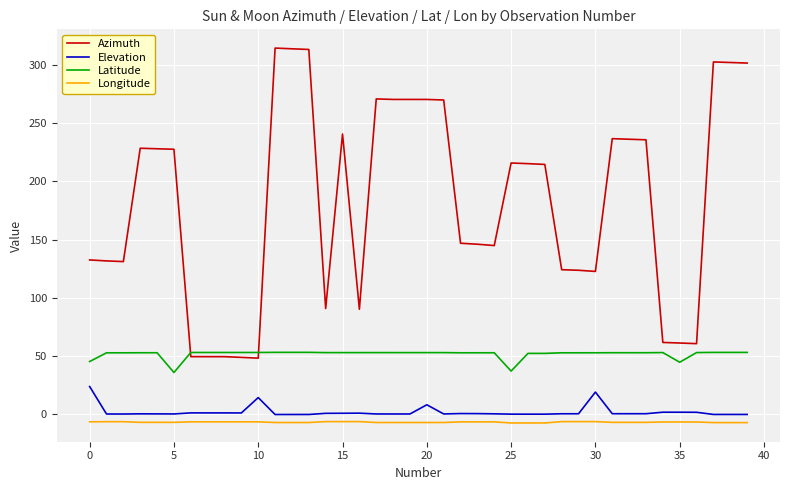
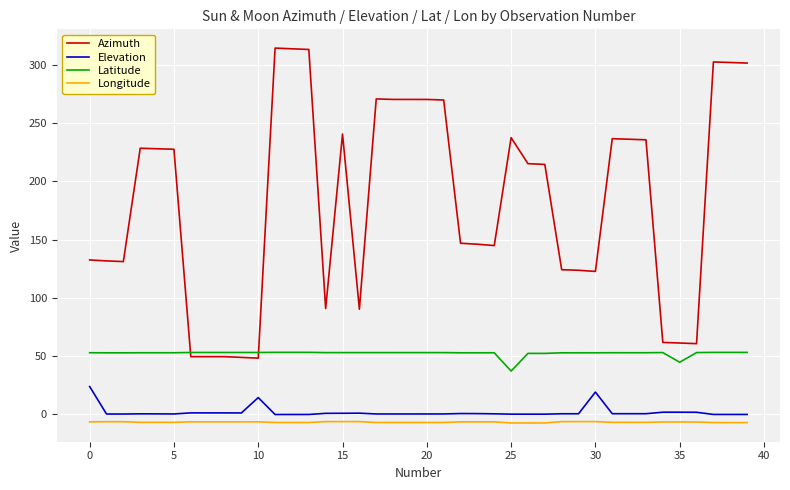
  {
    "Azimuth": {
      "0": 133,
      "5": 228,
      "10": 48,
      "15": 241,
      "20": 270,
-     "25": 216,
+     "25": 238,
      "30": 123,
      "35": 61
    },
    "Elevation": {
      "0": 24,
      "5": 0,
      "10": 14,
      "15": 1,
-     "20": 8,
+     "20": 0,
      "25": 0,
      "30": 19,
      "35": 2
    },
    "Latitude": {
-     "0": 45,
-     "5": 36,
+     "0": 53,
+     "5": 53,
      "10": 53,
      "15": 53,
      "20": 53,
      "25": 37,
      "30": 53,
      "35": 45
    },
    "Longitude": {
      "0": -7,
      "5": -7,
      "10": -7,
      "15": -6,
      "20": -7,
      "25": -8,
      "30": -6,
      "35": -7
    }
  }
